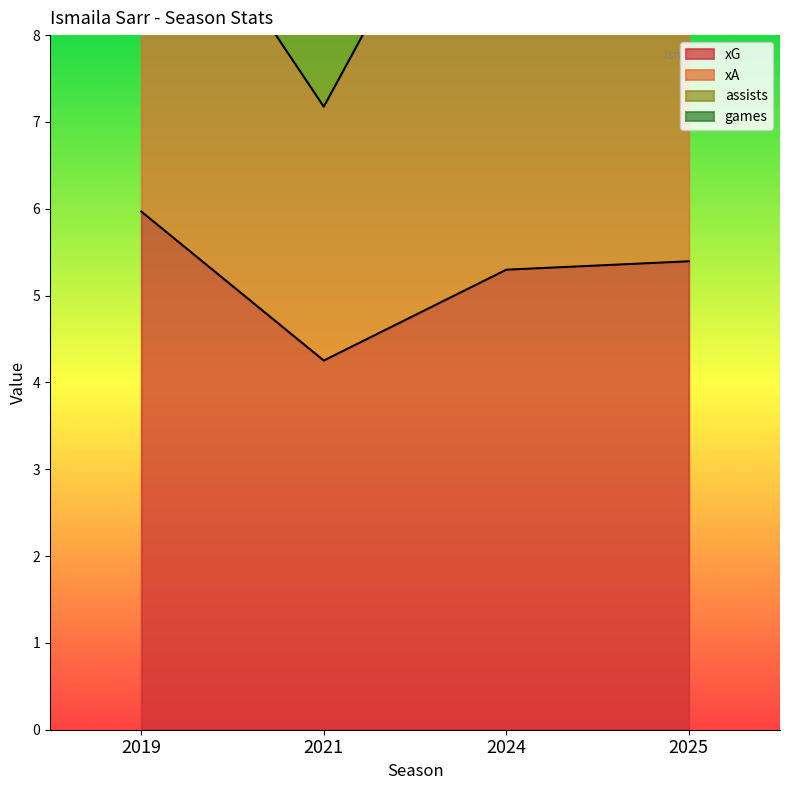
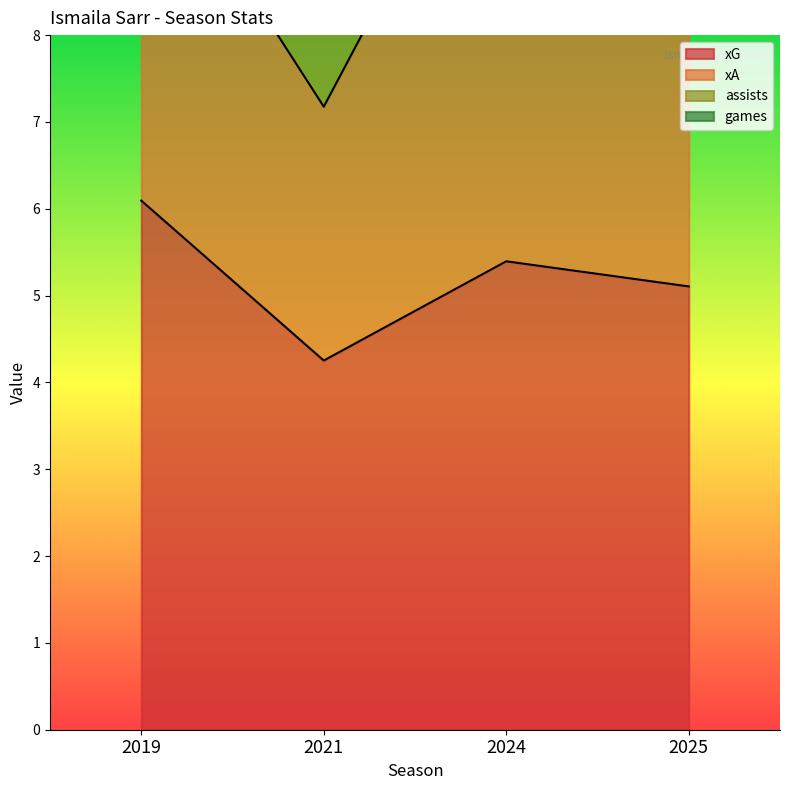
  {
    "xG": {
-     "2019": 6.0,
+     "2019": 6.1,
      "2021": 4.3,
-     "2024": 5.3,
-     "2025": 5.4
+     "2024": 5.4,
+     "2025": 5.1
    },
    "xA": {
      "2021": 2.9
    }
  }
